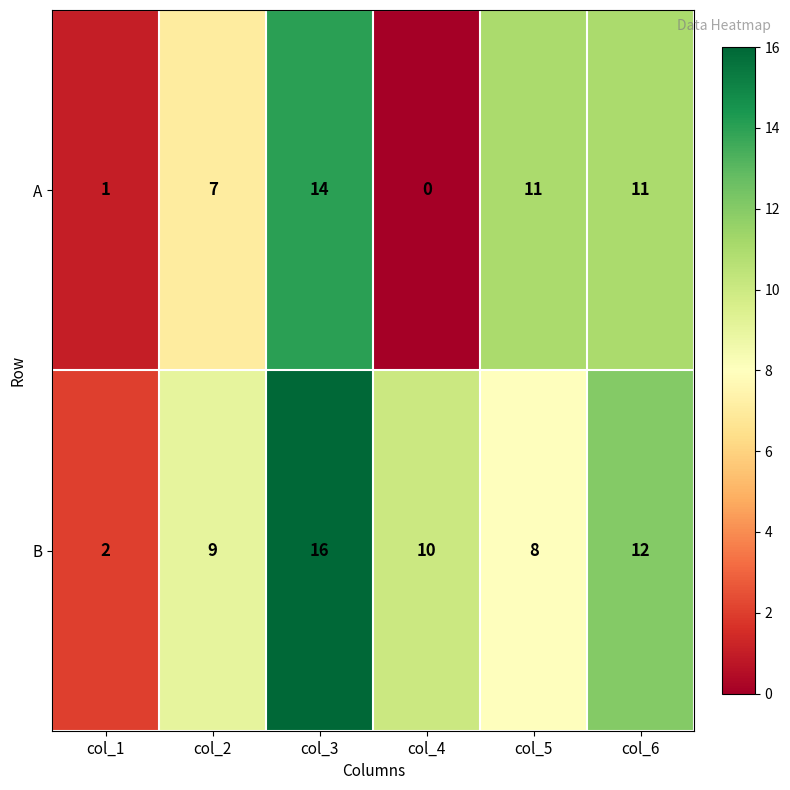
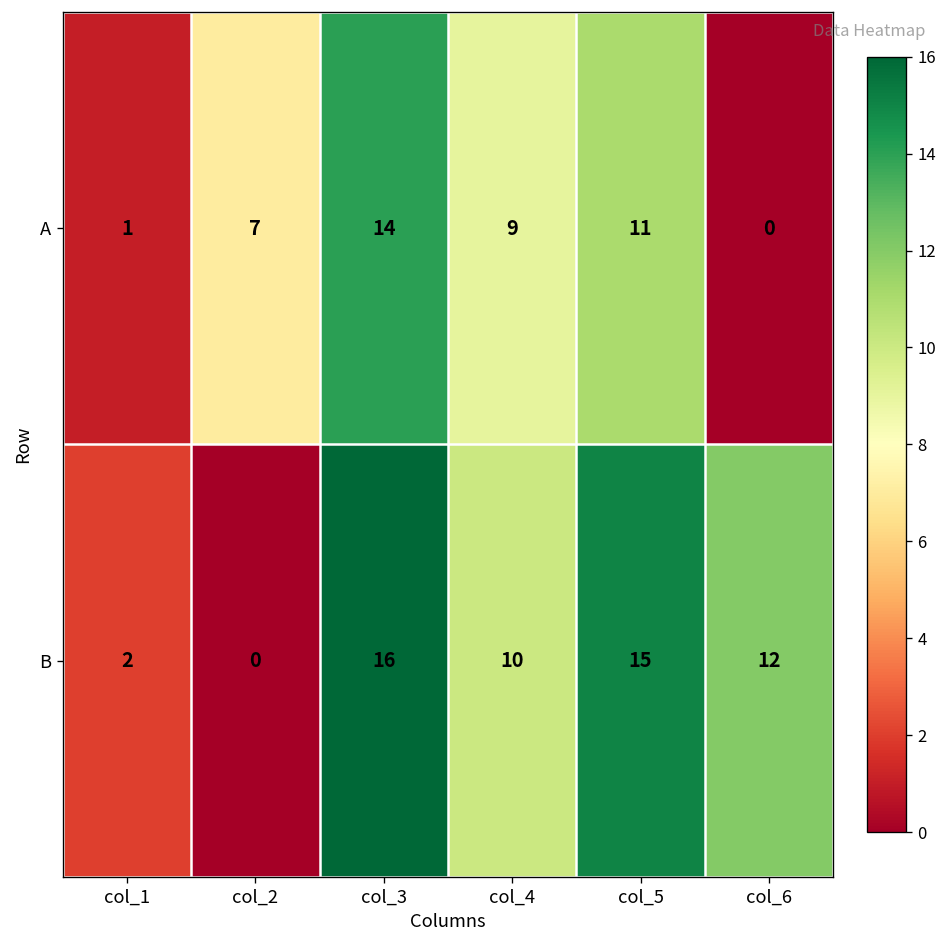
  {
    "A": {
      "col_1": 1,
      "col_2": 7,
      "col_3": 14,
-     "col_4": 0,
+     "col_4": 9,
      "col_5": 11,
-     "col_6": 11
+     "col_6": 0
    },
    "B": {
      "col_1": 2,
-     "col_2": 9,
+     "col_2": 0,
      "col_3": 16,
      "col_4": 10,
-     "col_5": 8,
+     "col_5": 15,
      "col_6": 12
    }
  }
